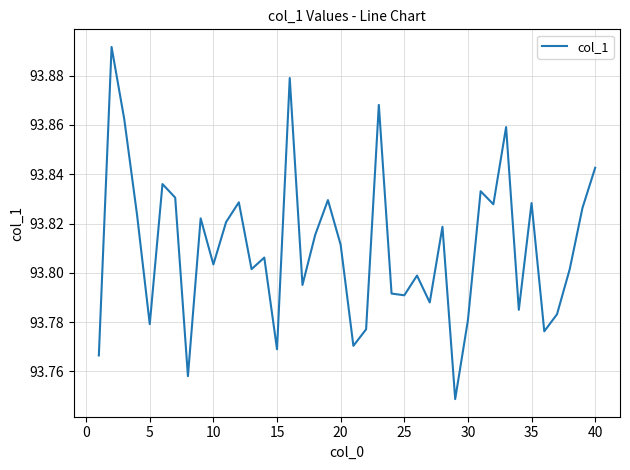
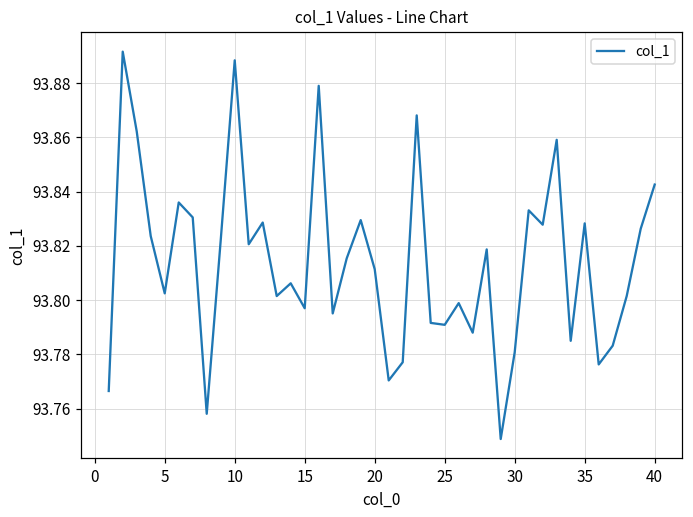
  {
-   "5": 93.779,
-   "10": 93.803,
-   "15": 93.769,
+   "5": 93.803,
+   "10": 93.888,
+   "15": 93.797,
    "20": 93.811,
    "25": 93.791,
    "30": 93.781,
    "35": 93.828,
    "40": 93.843
  }
